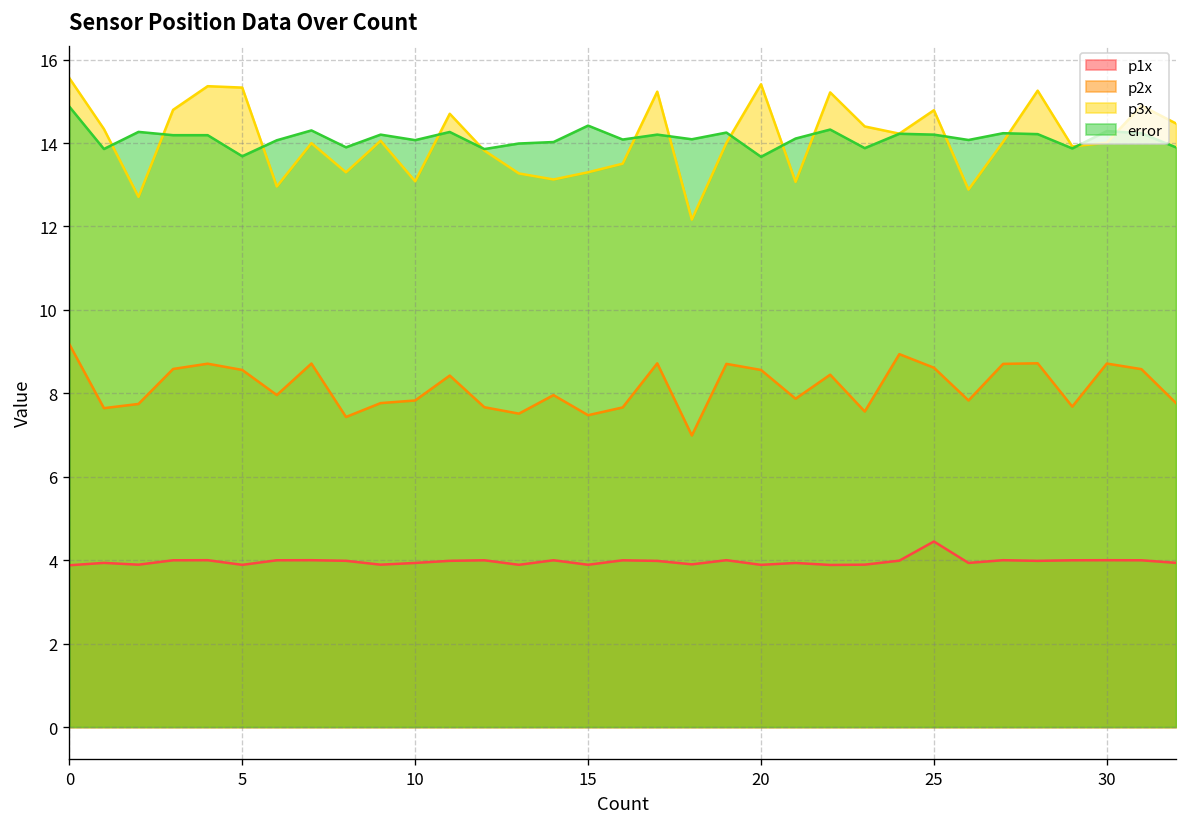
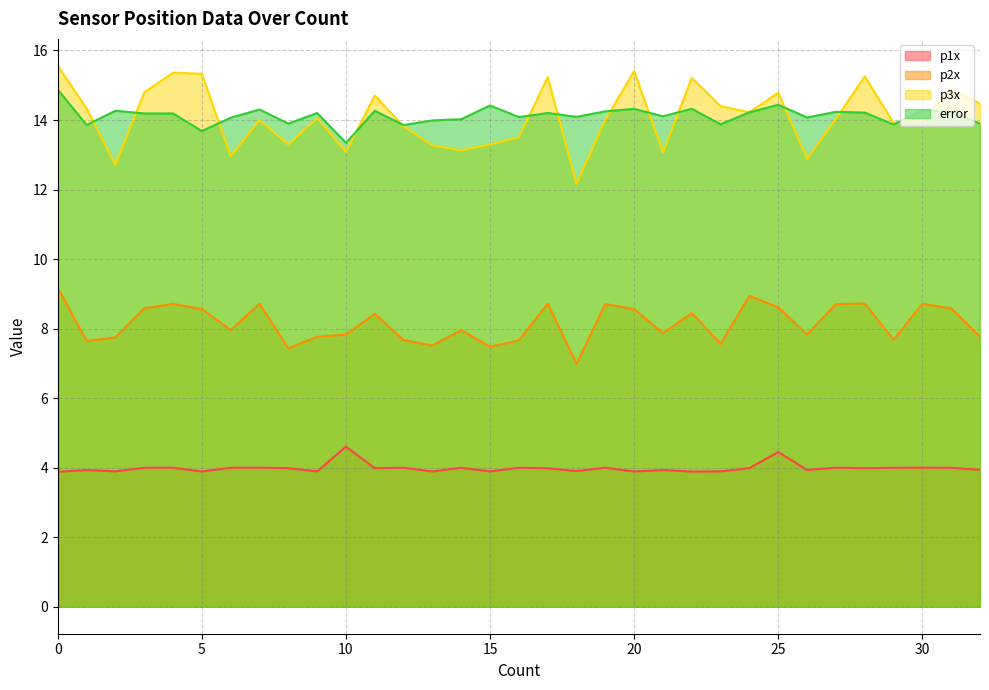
  {
    "p1x": {
      "0": 3.9,
      "5": 3.9,
-     "10": 3.9,
+     "10": 4.6,
      "15": 3.9,
      "20": 3.9,
      "25": 4.4,
      "30": 4.0
    },
    "error": {
      "0": 14.9,
      "5": 13.7,
-     "10": 14.1,
+     "10": 13.3,
      "15": 14.4,
-     "20": 13.7,
-     "25": 14.2
+     "20": 14.3,
+     "25": 14.4
    }
  }
